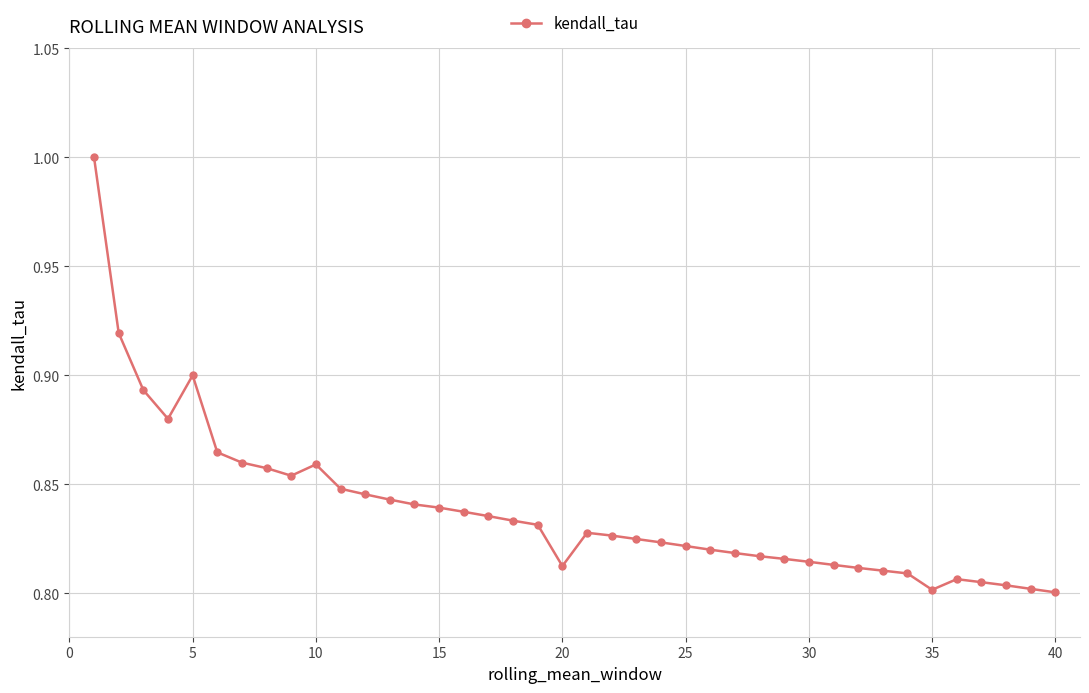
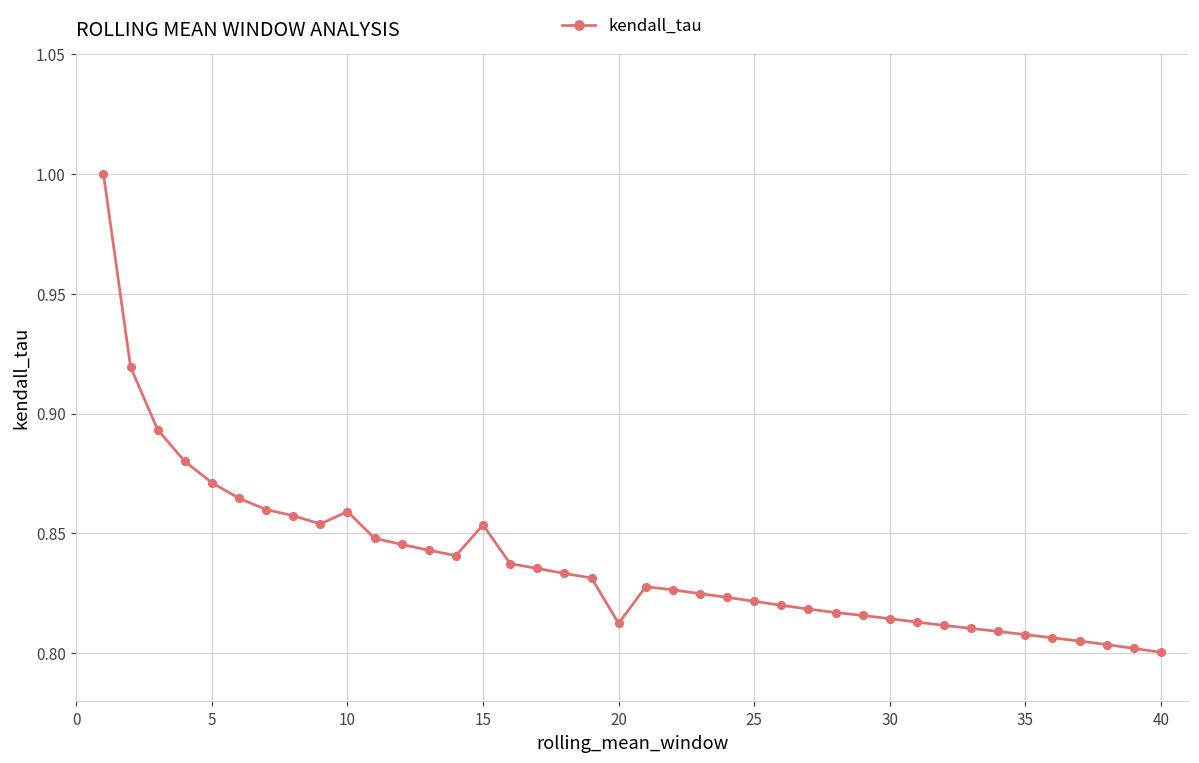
  {
-   "5": 0.900,
+   "5": 0.871,
    "10": 0.859,
-   "15": 0.839,
+   "15": 0.854,
    "20": 0.812,
    "25": 0.822,
    "30": 0.814,
-   "35": 0.802,
+   "35": 0.808,
    "40": 0.800
  }
